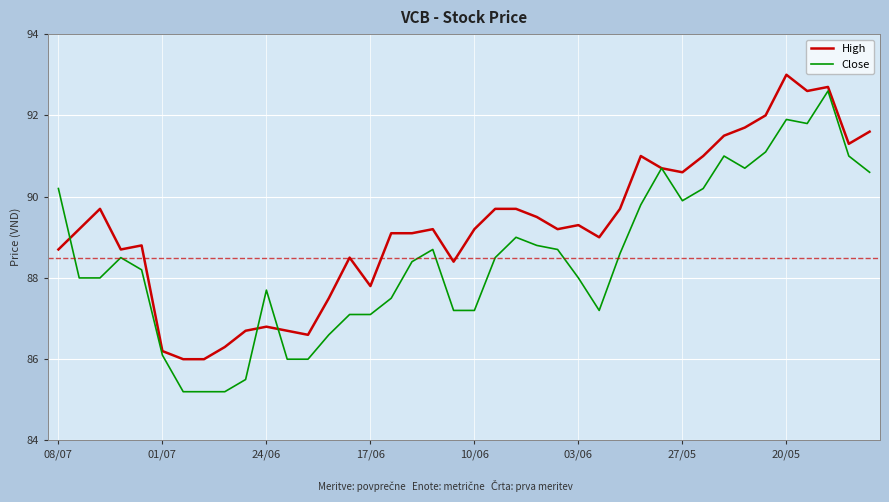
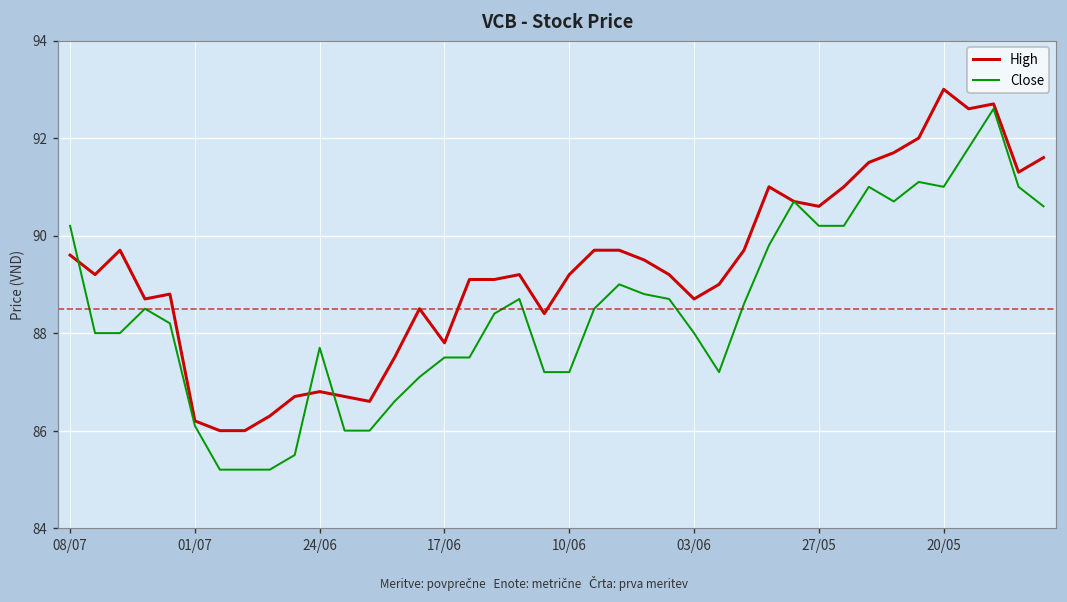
  {
    "High": {
-     "08/07": 88.7,
+     "08/07": 89.6,
      "01/07": 86.2,
      "24/06": 86.8,
      "17/06": 87.8,
      "10/06": 89.2,
-     "03/06": 89.3,
+     "03/06": 88.7,
      "27/05": 90.6,
      "20/05": 93.0
    },
    "Close": {
      "08/07": 90.2,
      "01/07": 86.1,
      "24/06": 87.7,
-     "17/06": 87.1,
+     "17/06": 87.5,
      "10/06": 87.2,
      "03/06": 88.0,
-     "27/05": 89.9,
-     "20/05": 91.9
+     "27/05": 90.2,
+     "20/05": 91.0
    }
  }
